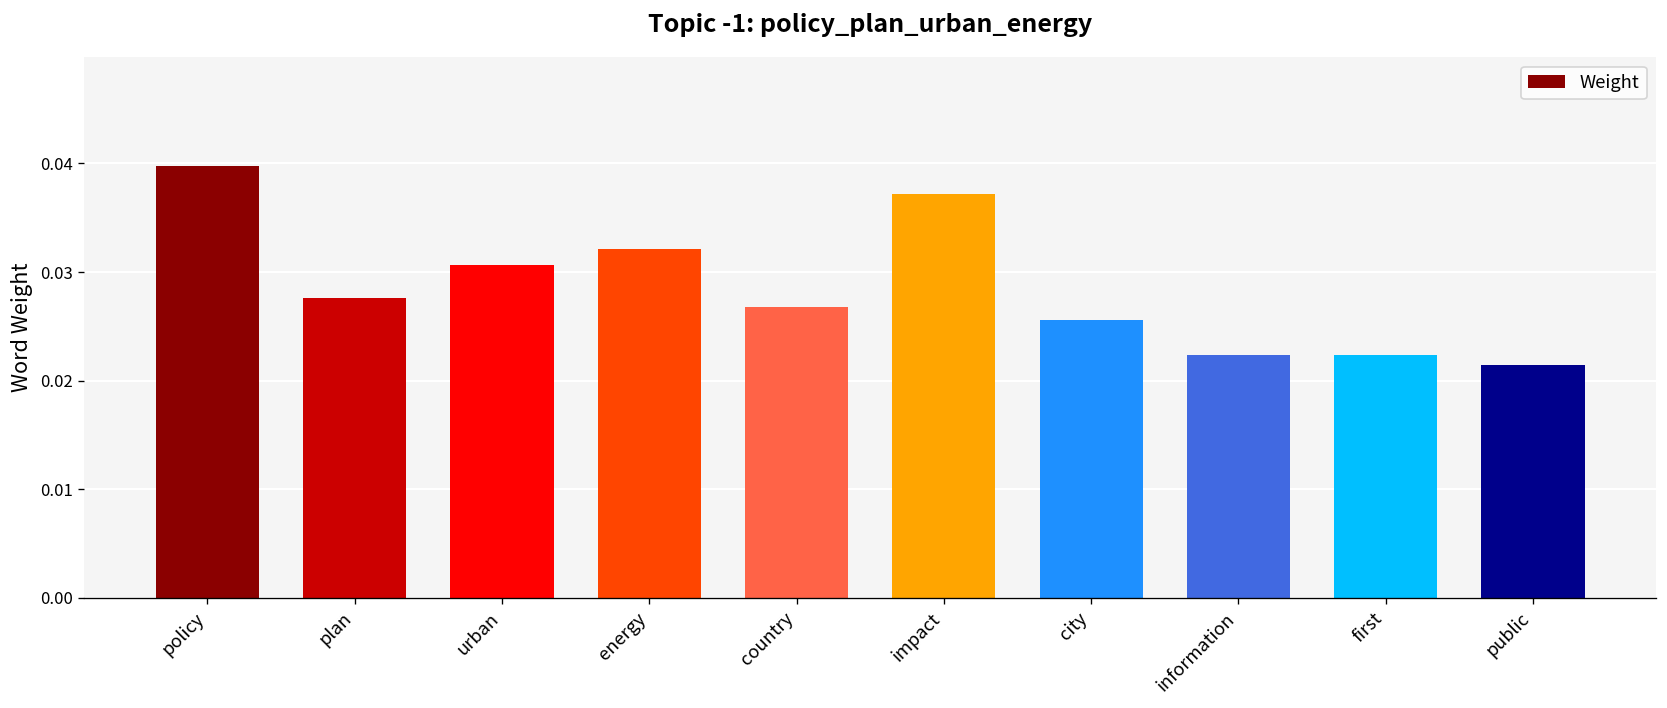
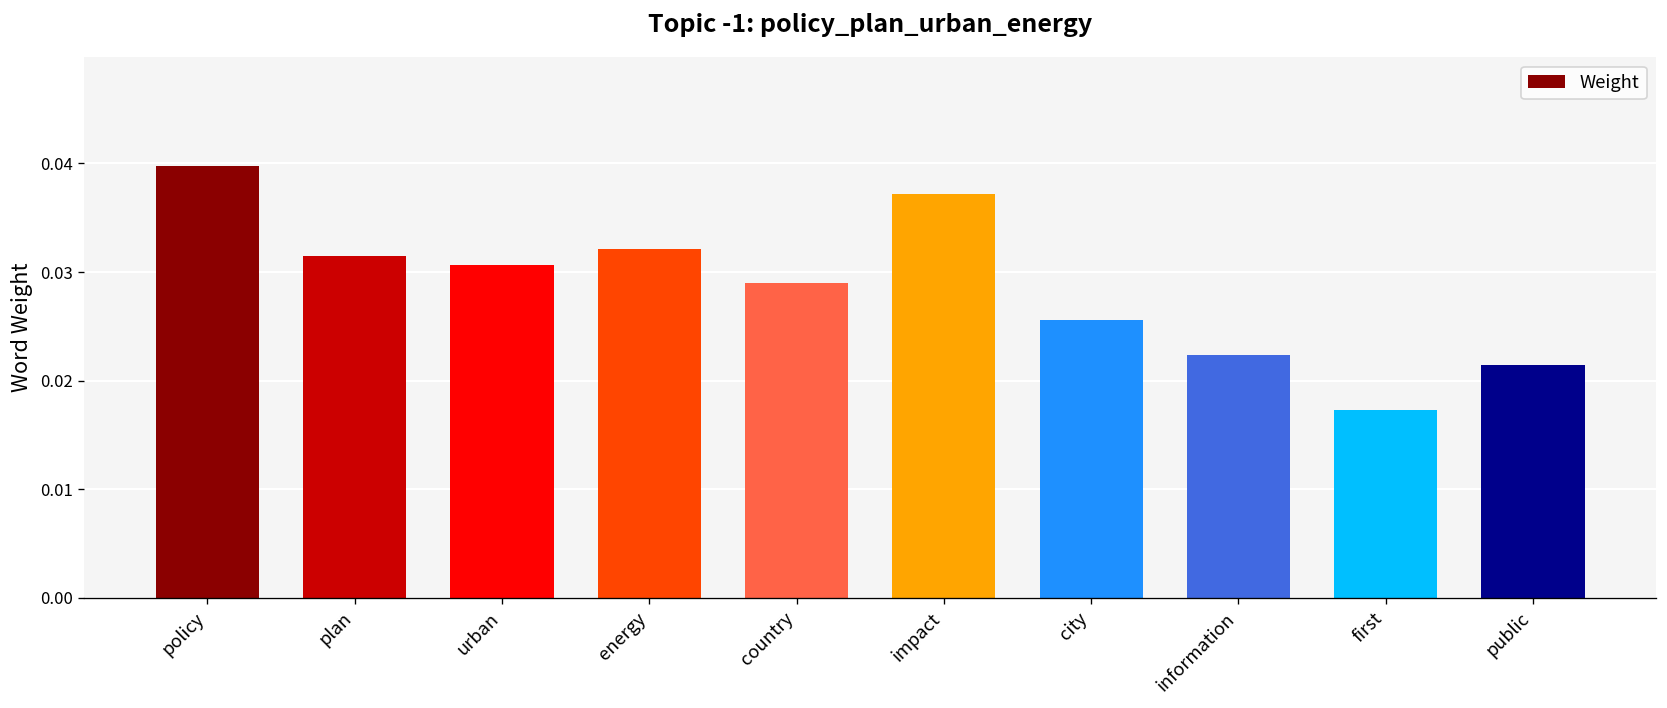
  {
    "policy": 0.040,
-   "plan": 0.028,
+   "plan": 0.031,
    "urban": 0.031,
    "energy": 0.032,
-   "country": 0.027,
+   "country": 0.029,
    "impact": 0.037,
    "city": 0.026,
    "information": 0.022,
-   "first": 0.022,
+   "first": 0.017,
    "public": 0.021
  }
